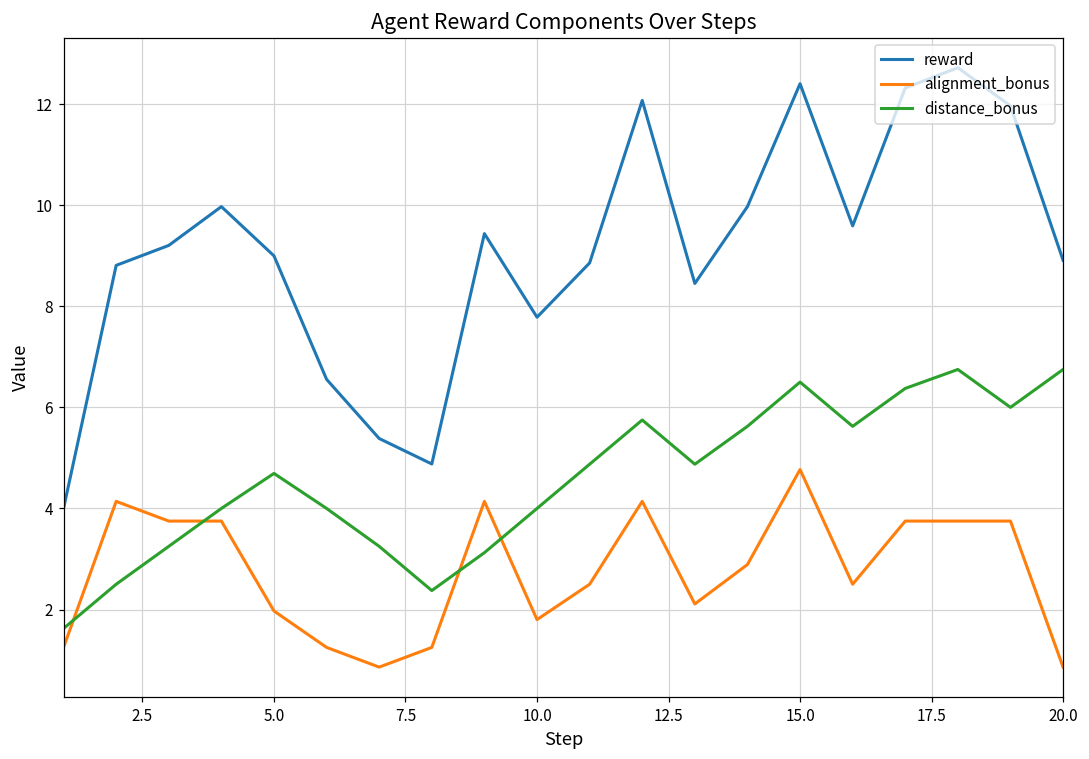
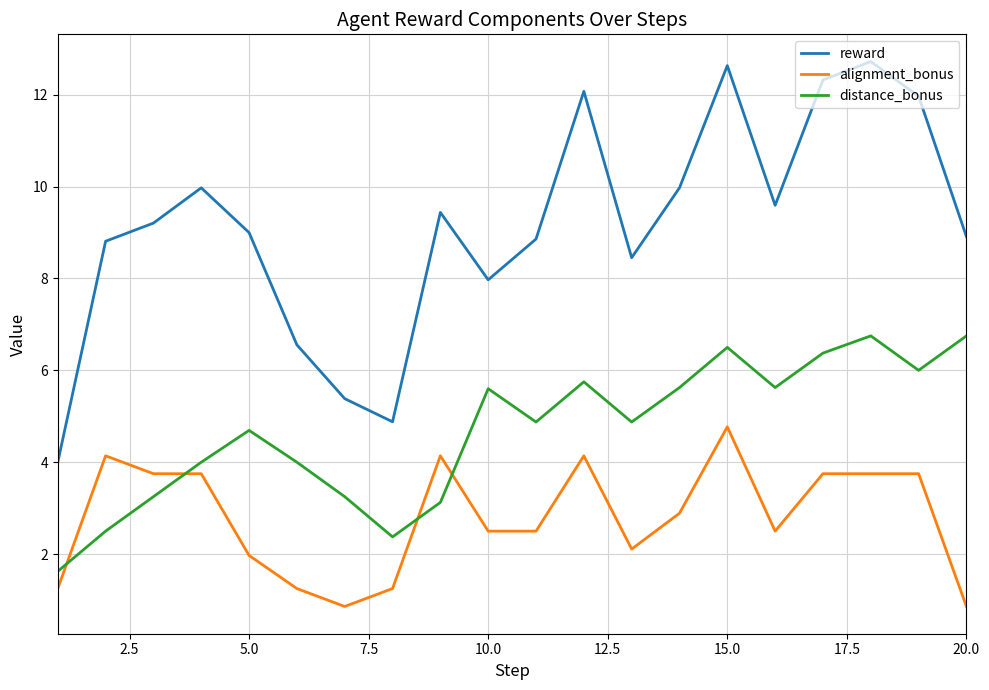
  {
    "reward": {
      "5.0": 9.0,
-     "10.0": 7.8,
-     "15.0": 12.4,
+     "10.0": 8.0,
+     "15.0": 12.6,
      "20.0": 8.9
    },
    "alignment_bonus": {
      "5.0": 2.0,
-     "10.0": 1.8,
+     "10.0": 2.5,
      "15.0": 4.8,
      "20.0": 0.9
    },
    "distance_bonus": {
      "5.0": 4.7,
-     "10.0": 4.0,
+     "10.0": 5.6,
      "15.0": 6.5,
      "20.0": 6.8
    }
  }
